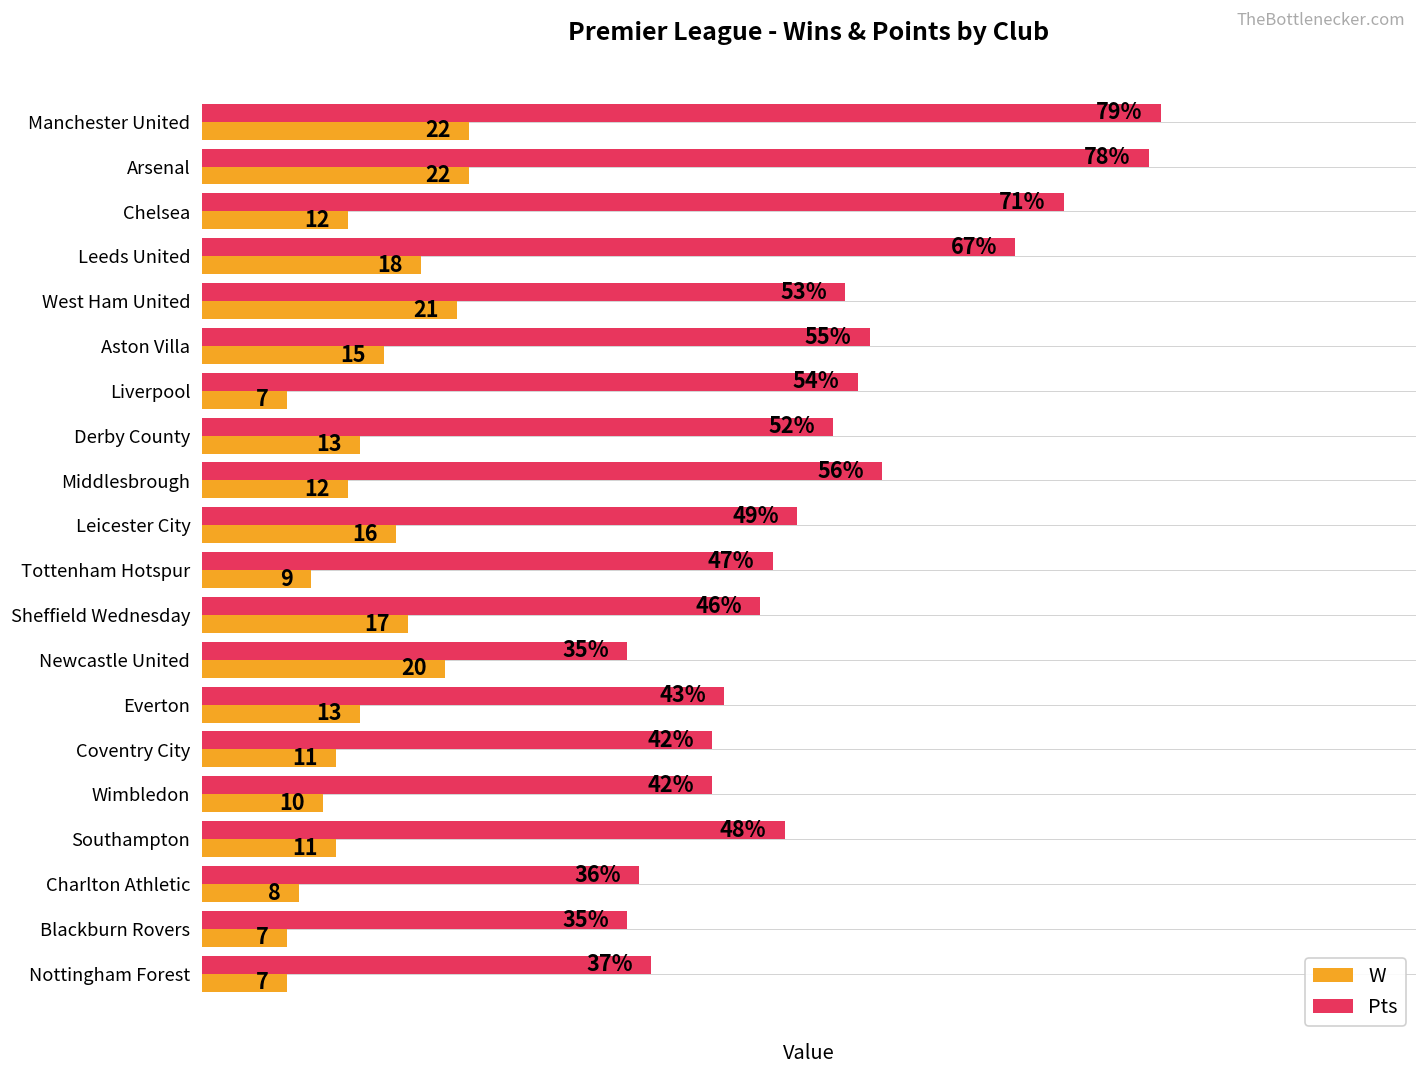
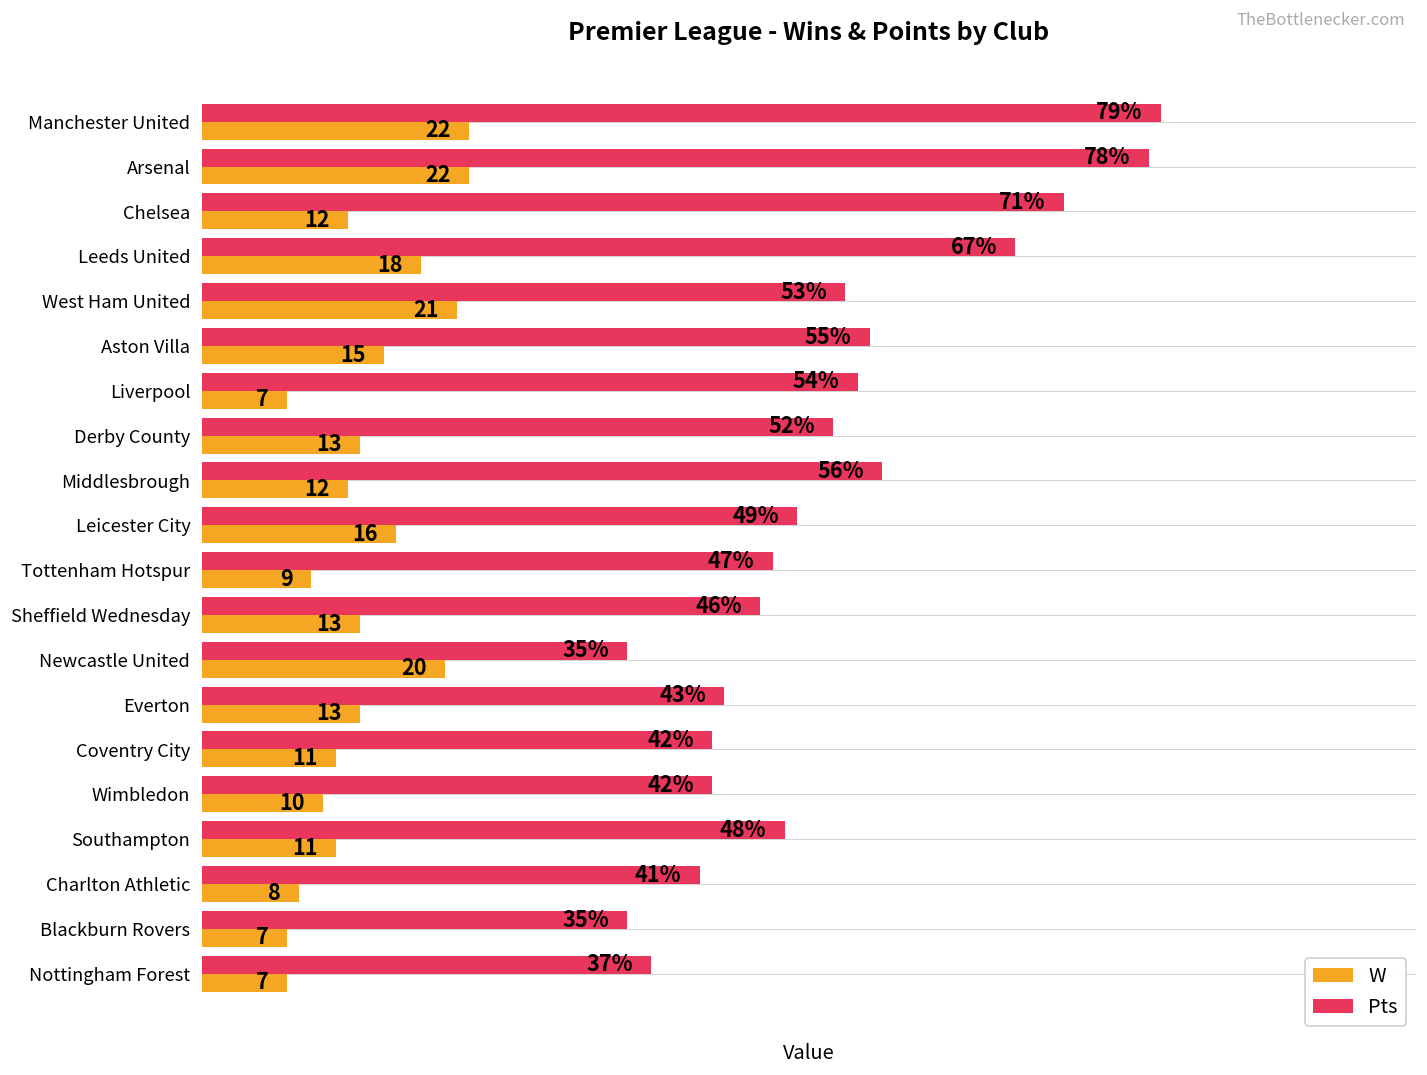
  {
    "W": {
      "Manchester United": "22",
      "Arsenal": "22",
      "Chelsea": "12",
      "Leeds United": "18",
      "West Ham United": "21",
      "Aston Villa": "15",
      "Liverpool": "7",
      "Derby County": "13",
      "Middlesbrough": "12",
      "Leicester City": "16",
      "Tottenham Hotspur": "9",
-     "Sheffield Wednesday": "17",
+     "Sheffield Wednesday": "13",
      "Newcastle United": "20",
      "Everton": "13",
      "Coventry City": "11",
      "Wimbledon": "10",
      "Southampton": "11",
      "Charlton Athletic": "8",
      "Blackburn Rovers": "7",
      "Nottingham Forest": "7"
    },
    "Pts": {
      "Manchester United": "79%",
      "Arsenal": "78%",
      "Chelsea": "71%",
      "Leeds United": "67%",
      "West Ham United": "53%",
      "Aston Villa": "55%",
      "Liverpool": "54%",
      "Derby County": "52%",
      "Middlesbrough": "56%",
      "Leicester City": "49%",
      "Tottenham Hotspur": "47%",
      "Sheffield Wednesday": "46%",
      "Newcastle United": "35%",
      "Everton": "43%",
      "Coventry City": "42%",
      "Wimbledon": "42%",
      "Southampton": "48%",
-     "Charlton Athletic": "36%",
+     "Charlton Athletic": "41%",
      "Blackburn Rovers": "35%",
      "Nottingham Forest": "37%"
    }
  }
